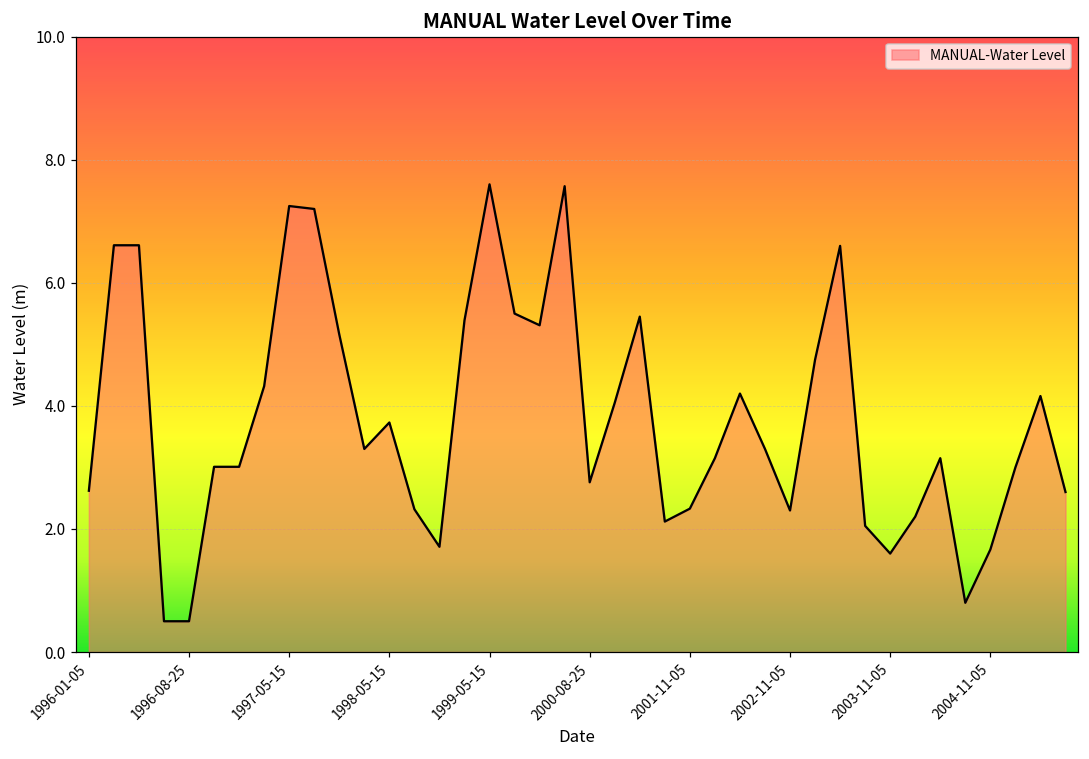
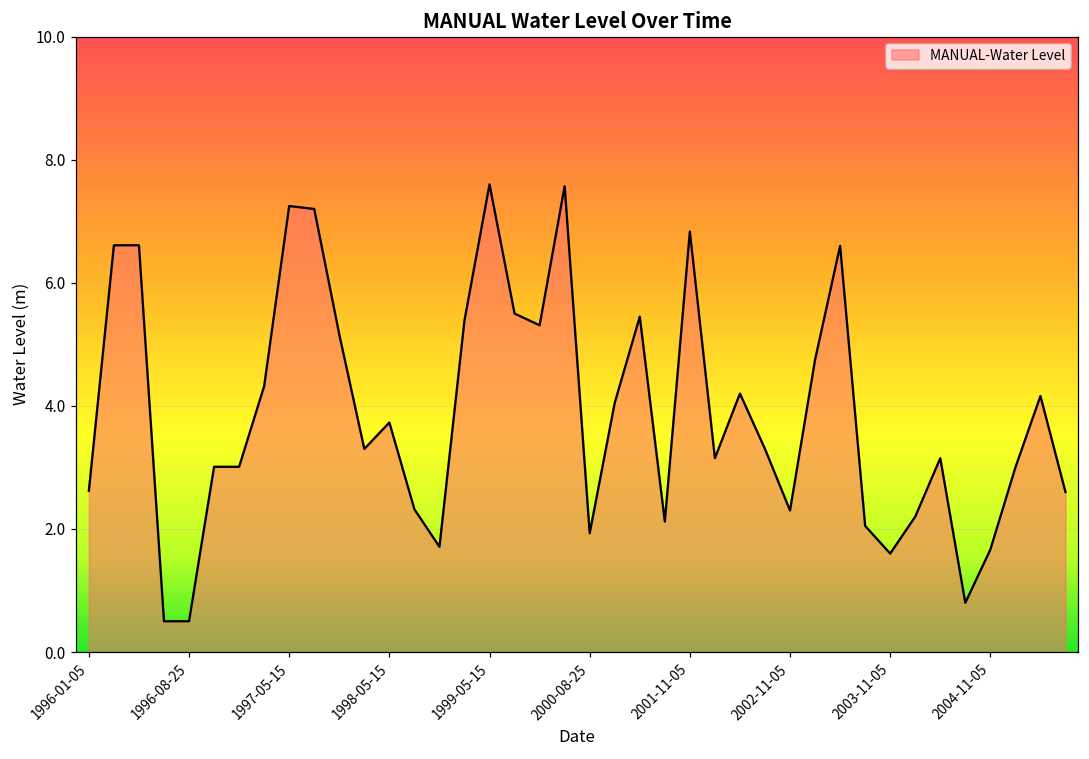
  {
    "1996-01-05": 2.6,
    "1996-08-25": 0.5,
    "1997-05-15": 7.2,
    "1998-05-15": 3.7,
    "1999-05-15": 7.6,
-   "2000-08-25": 2.8,
-   "2001-11-05": 2.3,
+   "2000-08-25": 1.9,
+   "2001-11-05": 6.8,
    "2002-11-05": 2.3,
    "2003-11-05": 1.6,
    "2004-11-05": 1.7
  }
